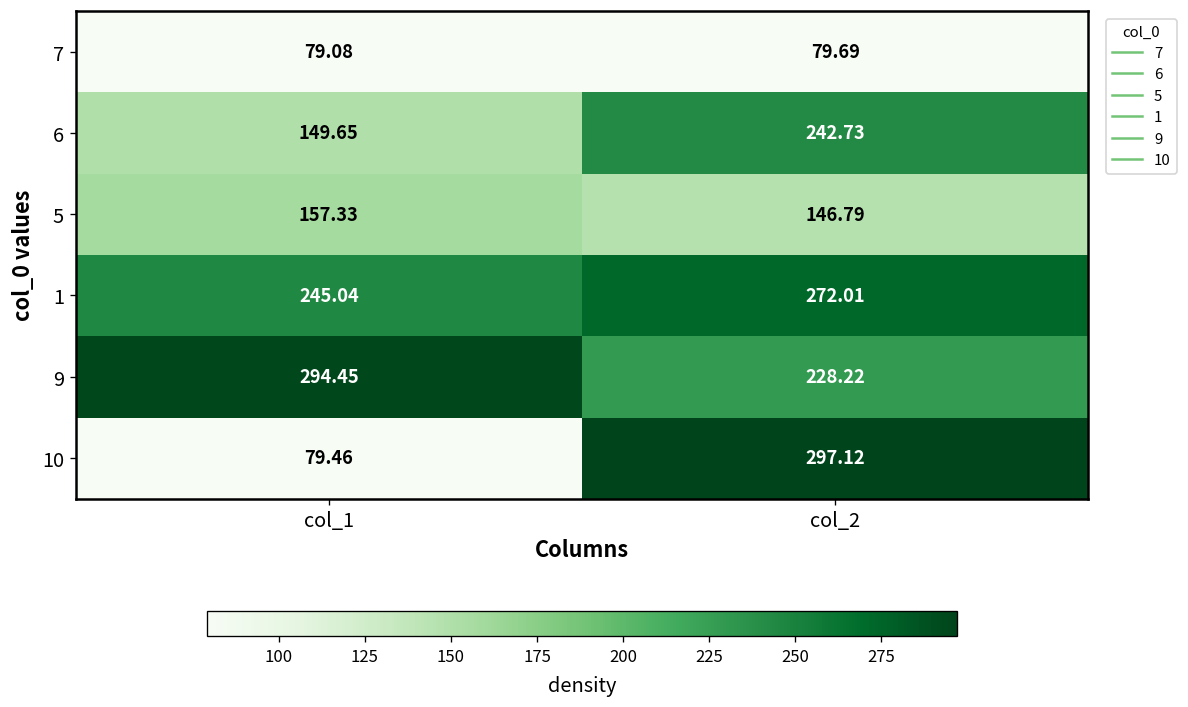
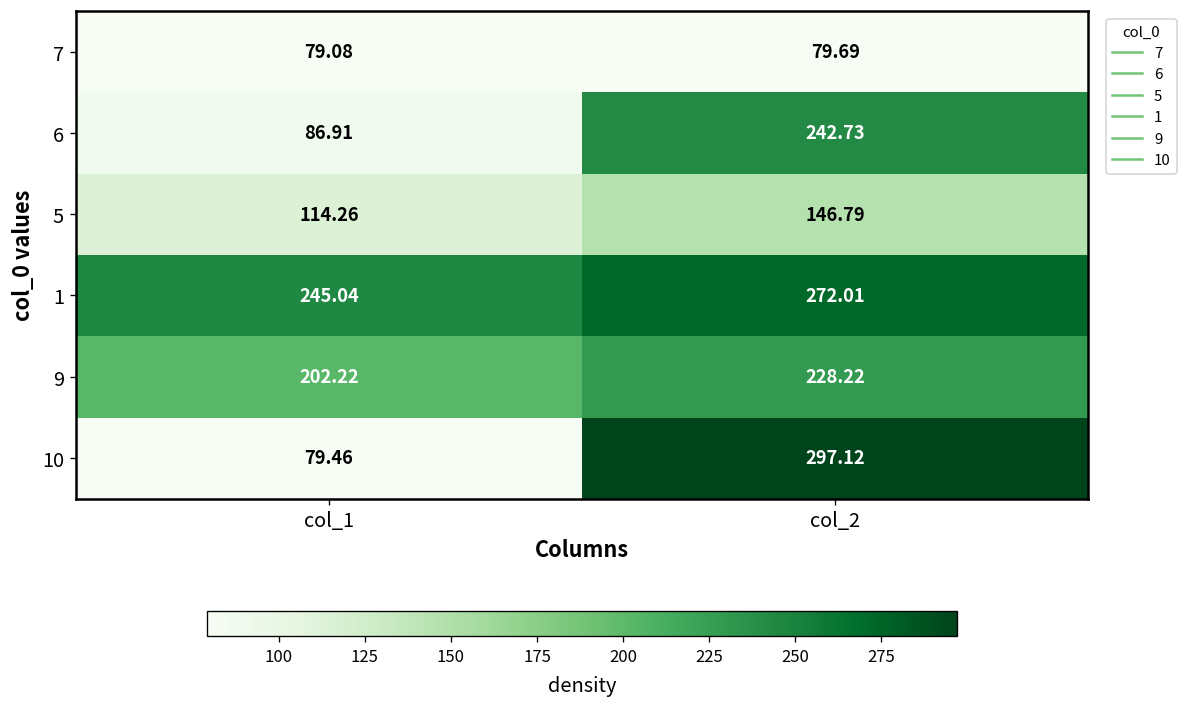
  {
    "7": {
      "col_1": 79.08,
      "col_2": 79.69
    },
    "6": {
-     "col_1": 149.65,
+     "col_1": 86.91,
      "col_2": 242.73
    },
    "5": {
-     "col_1": 157.33,
+     "col_1": 114.26,
      "col_2": 146.79
    },
    "1": {
      "col_1": 245.04,
      "col_2": 272.01
    },
    "9": {
-     "col_1": 294.45,
+     "col_1": 202.22,
      "col_2": 228.22
    },
    "10": {
      "col_1": 79.46,
      "col_2": 297.12
    }
  }
